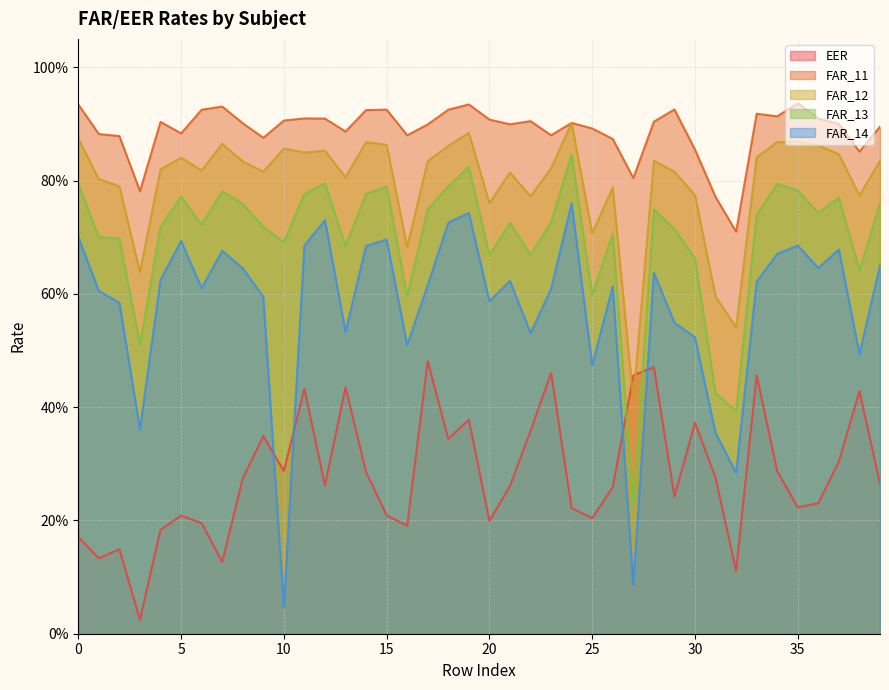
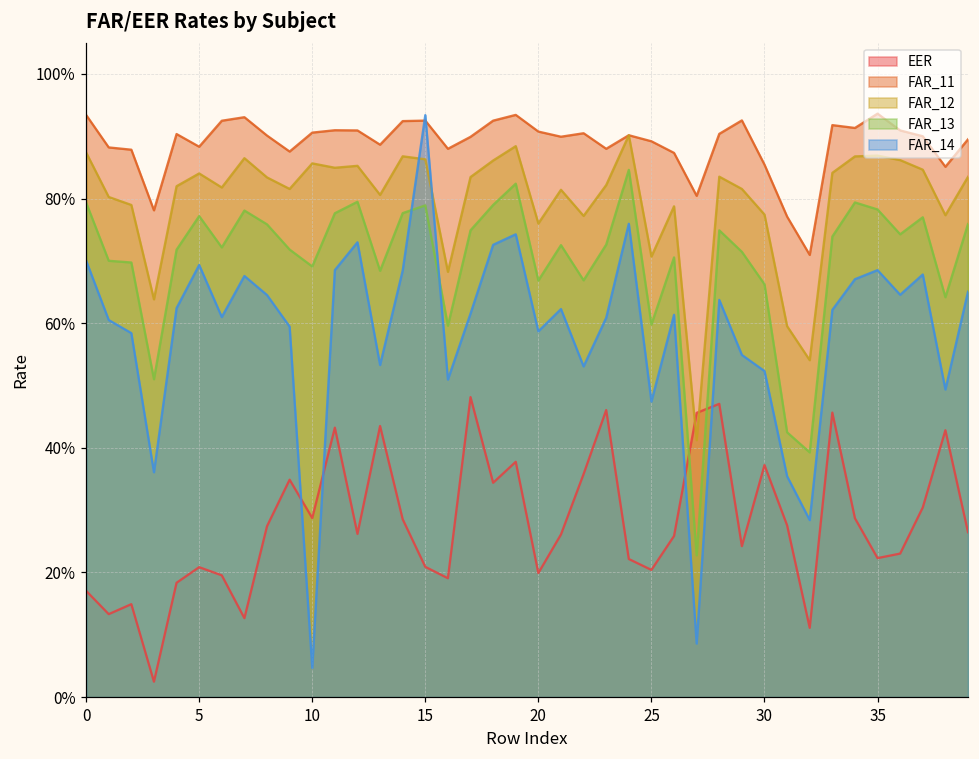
  {
    "FAR_14": {
      "0": "70%",
      "5": "69%",
      "10": "5%",
-     "15": "70%",
+     "15": "93%",
      "20": "59%",
      "25": "47%",
      "30": "52%",
      "35": "69%"
    }
  }
